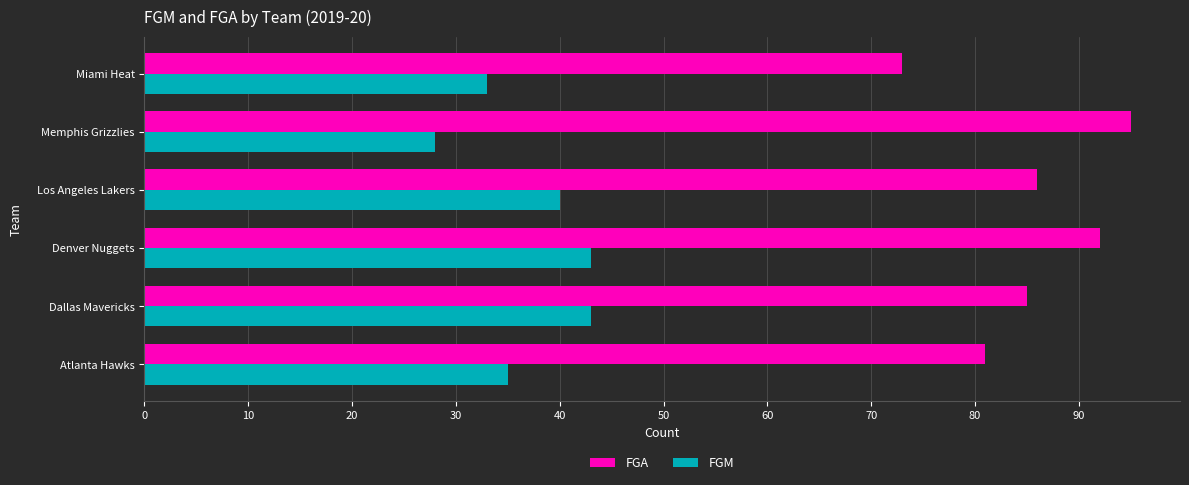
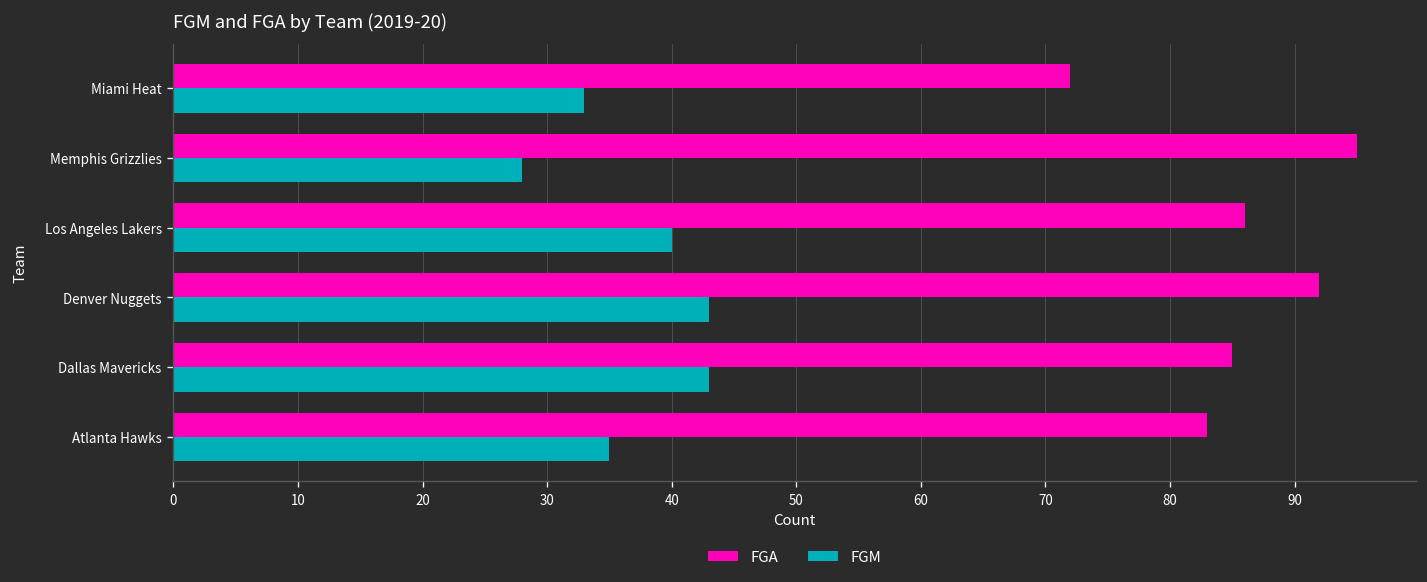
  {
    "FGA": {
-     "Miami Heat": 73,
+     "Miami Heat": 72,
      "Memphis Grizzlies": 95,
      "Los Angeles Lakers": 86,
      "Denver Nuggets": 92,
      "Dallas Mavericks": 85,
-     "Atlanta Hawks": 81
+     "Atlanta Hawks": 83
    },
    "FGM": {
      "Miami Heat": 33,
      "Memphis Grizzlies": 28,
      "Los Angeles Lakers": 40,
      "Denver Nuggets": 43,
      "Dallas Mavericks": 43,
      "Atlanta Hawks": 35
    }
  }
